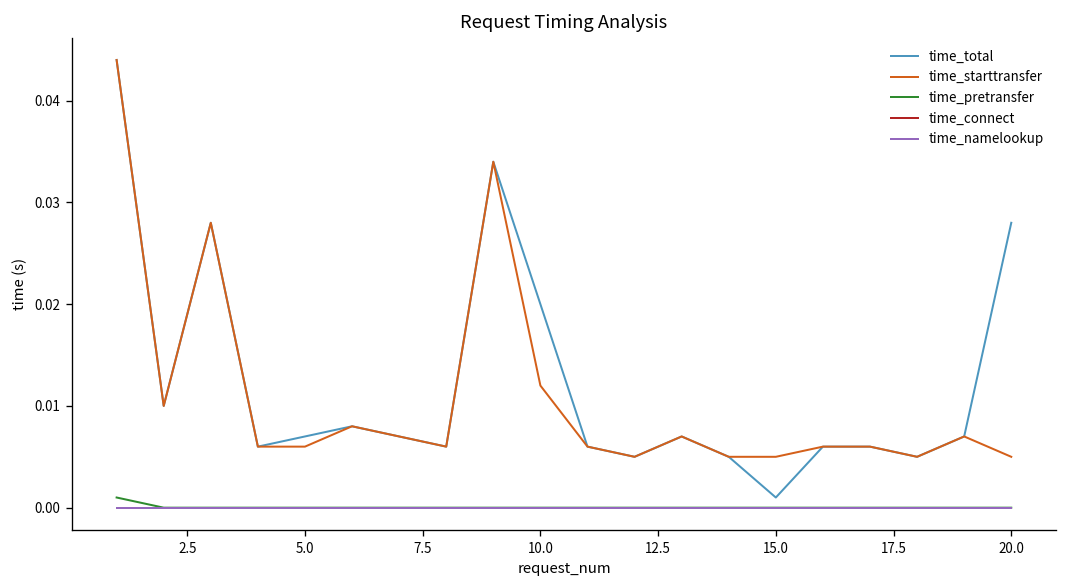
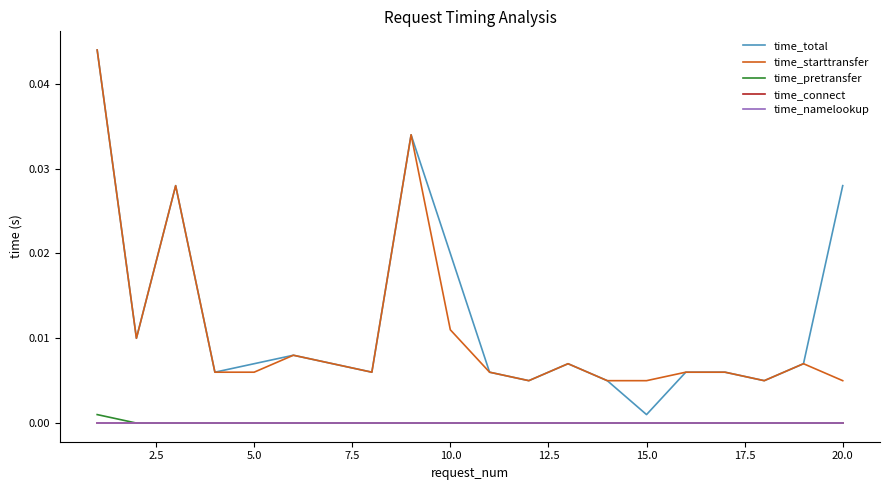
  {
    "time_total": {
      "5.0": 0.007,
      "10.0": 0.020,
      "15.0": 0.001,
      "20.0": 0.028
    },
    "time_starttransfer": {
      "5.0": 0.006,
-     "10.0": 0.012,
+     "10.0": 0.011,
      "15.0": 0.005,
      "20.0": 0.005
    }
  }
